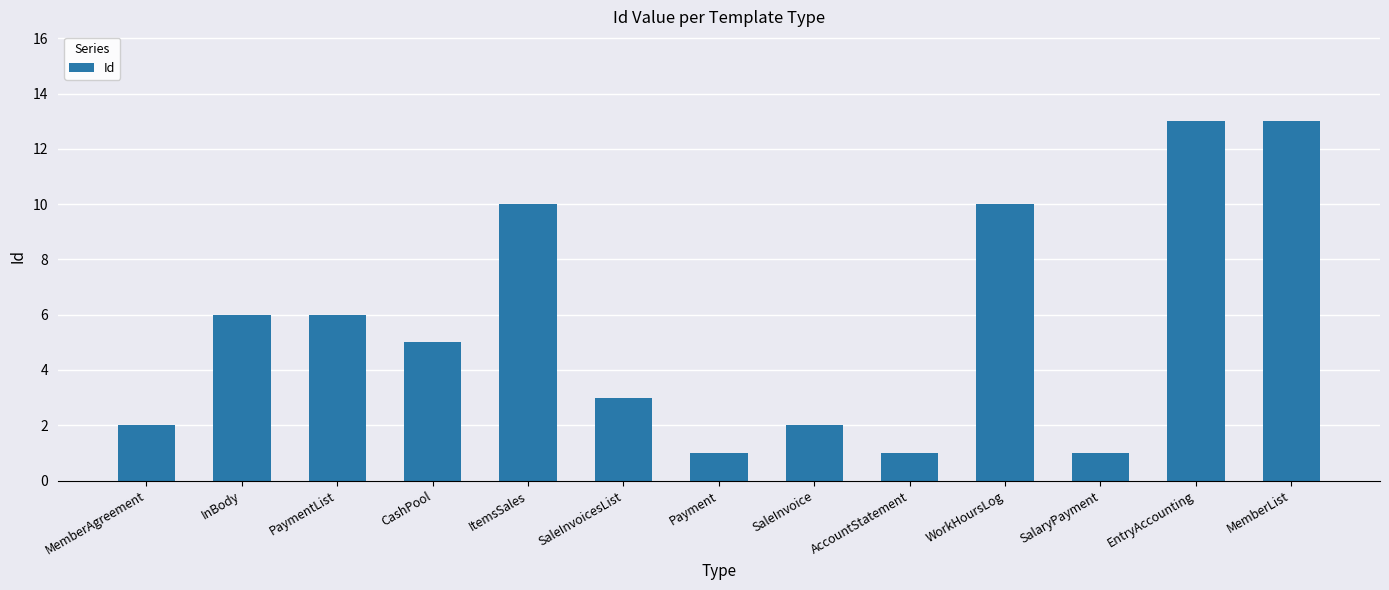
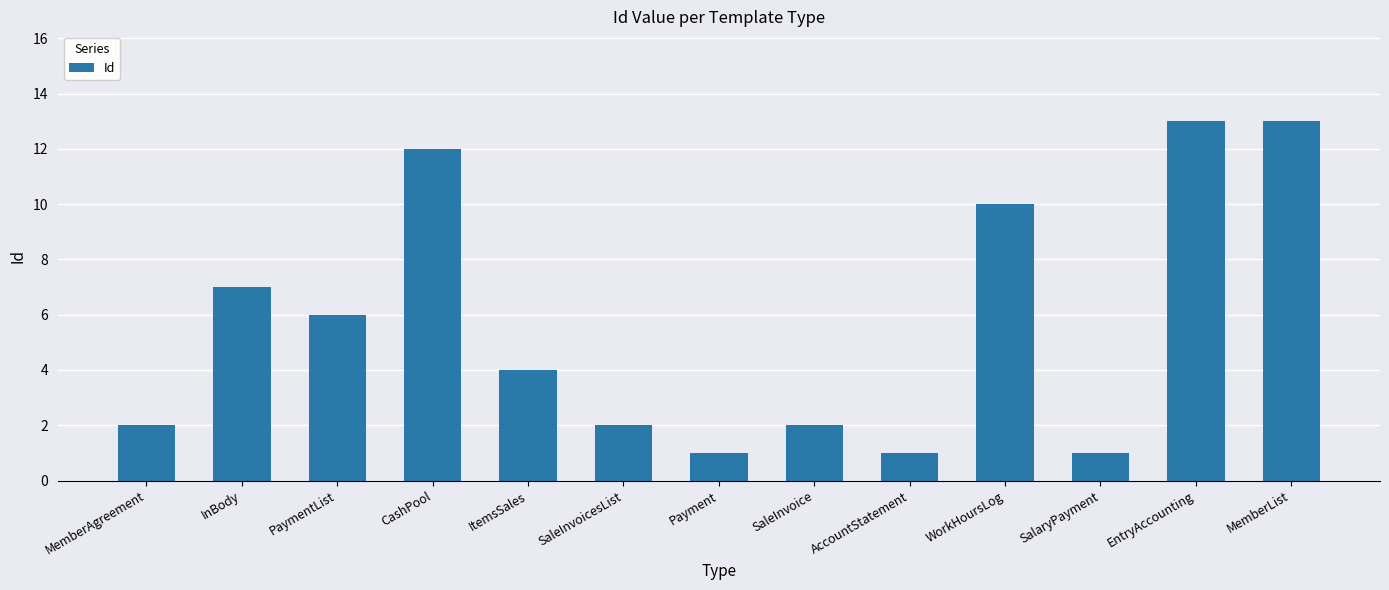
  {
    "MemberAgreement": 2,
-   "InBody": 6,
+   "InBody": 7,
    "PaymentList": 6,
-   "CashPool": 5,
-   "ItemsSales": 10,
-   "SaleInvoicesList": 3,
+   "CashPool": 12,
+   "ItemsSales": 4,
+   "SaleInvoicesList": 2,
    "Payment": 1,
    "SaleInvoice": 2,
    "AccountStatement": 1,
    "WorkHoursLog": 10,
    "SalaryPayment": 1,
    "EntryAccounting": 13,
    "MemberList": 13
  }
